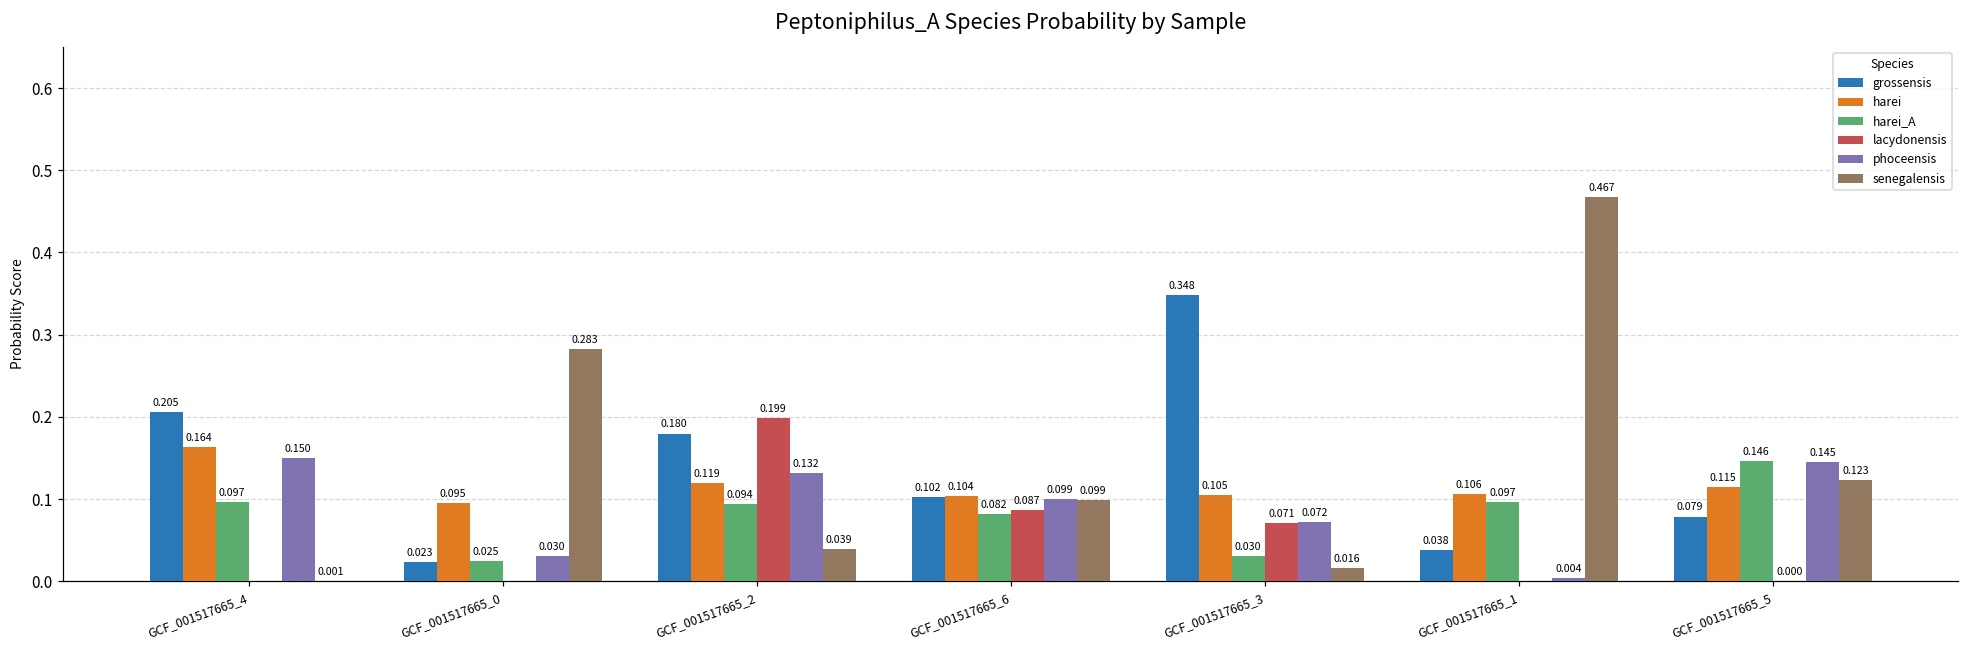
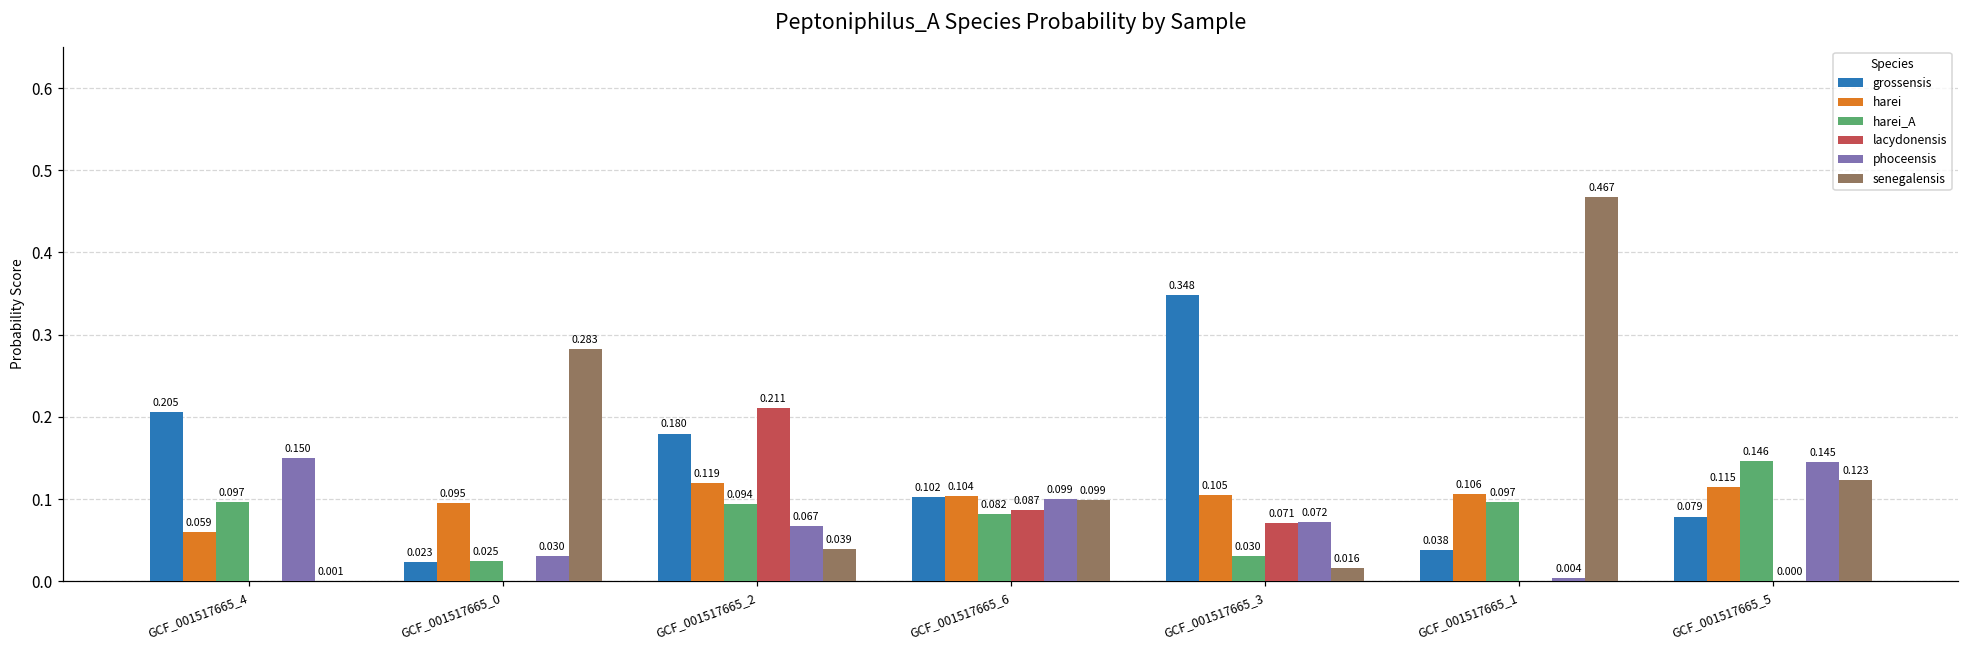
  {
    "grossensis": {
      "GCF_001517665_4": 0.205,
      "GCF_001517665_0": 0.023,
      "GCF_001517665_2": 0.180,
      "GCF_001517665_6": 0.102,
      "GCF_001517665_3": 0.348,
      "GCF_001517665_1": 0.038,
      "GCF_001517665_5": 0.079
    },
    "harei": {
-     "GCF_001517665_4": 0.164,
+     "GCF_001517665_4": 0.059,
      "GCF_001517665_0": 0.095,
      "GCF_001517665_2": 0.119,
      "GCF_001517665_6": 0.104,
      "GCF_001517665_3": 0.105,
      "GCF_001517665_1": 0.106,
      "GCF_001517665_5": 0.115
    },
    "harei_A": {
      "GCF_001517665_4": 0.097,
      "GCF_001517665_0": 0.025,
      "GCF_001517665_2": 0.094,
      "GCF_001517665_6": 0.082,
      "GCF_001517665_3": 0.030,
      "GCF_001517665_1": 0.097,
      "GCF_001517665_5": 0.146
    },
    "lacydonensis": {
-     "GCF_001517665_2": 0.199,
+     "GCF_001517665_2": 0.211,
      "GCF_001517665_6": 0.087,
      "GCF_001517665_3": 0.071,
      "GCF_001517665_5": 0.000
    },
    "phoceensis": {
      "GCF_001517665_4": 0.150,
      "GCF_001517665_0": 0.030,
-     "GCF_001517665_2": 0.132,
+     "GCF_001517665_2": 0.067,
      "GCF_001517665_6": 0.099,
      "GCF_001517665_3": 0.072,
      "GCF_001517665_1": 0.004,
      "GCF_001517665_5": 0.145
    },
    "senegalensis": {
      "GCF_001517665_4": 0.001,
      "GCF_001517665_0": 0.283,
      "GCF_001517665_2": 0.039,
      "GCF_001517665_6": 0.099,
      "GCF_001517665_3": 0.016,
      "GCF_001517665_1": 0.467,
      "GCF_001517665_5": 0.123
    }
  }
